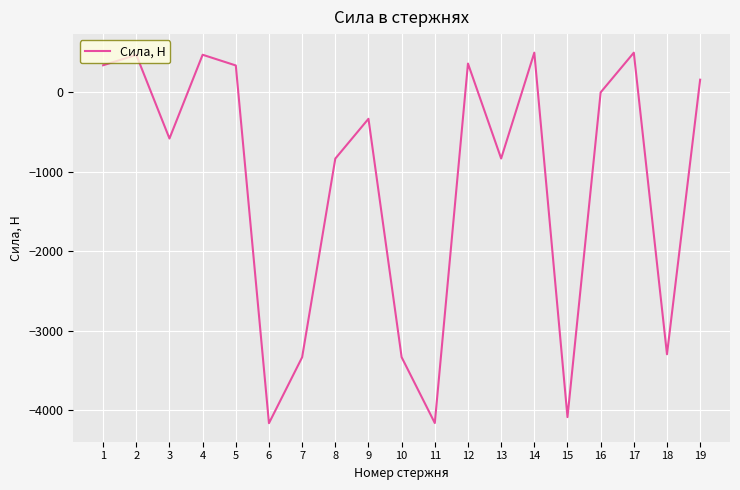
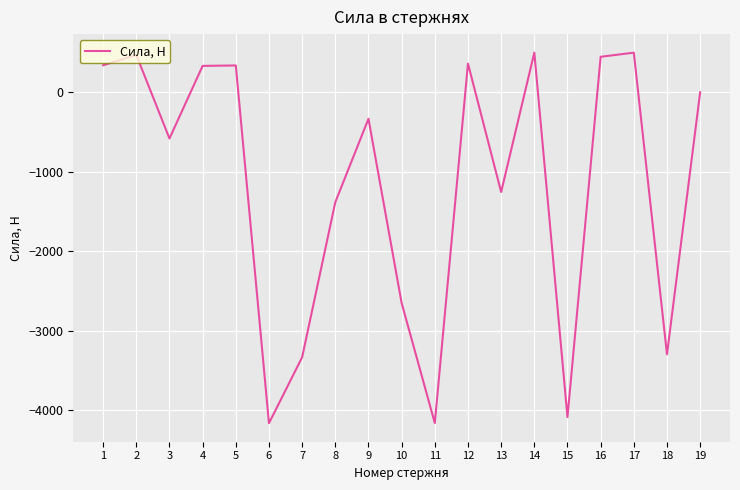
  {
    "1": 300,
    "3": -600,
-   "4": 500,
+   "4": 300,
    "5": 300,
    "6": -4200,
    "7": -3300,
-   "8": -800,
+   "8": -1400,
    "9": -300,
-   "10": -3300,
+   "10": -2700,
    "11": -4200,
    "12": 400,
-   "13": -800,
+   "13": -1300,
    "14": 500,
    "15": -4100,
-   "16": 0,
+   "16": 400,
    "17": 500,
    "18": -3300,
-   "19": 200
+   "19": 0
  }
